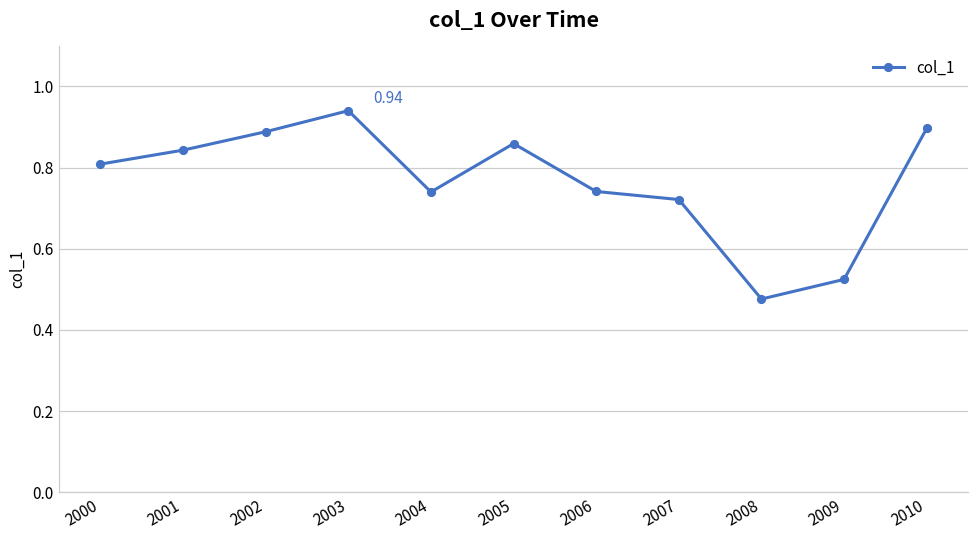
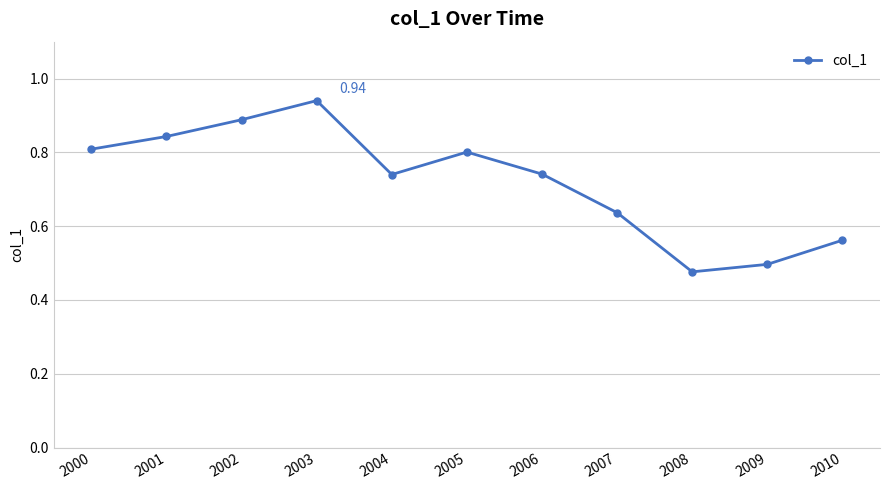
  {
    "2000": 0.81,
    "2001": 0.84,
    "2002": 0.89,
    "2004": 0.74,
-   "2005": 0.86,
+   "2005": 0.80,
    "2006": 0.74,
-   "2007": 0.72,
+   "2007": 0.64,
    "2008": 0.48,
-   "2009": 0.52,
-   "2010": 0.90
+   "2009": 0.50,
+   "2010": 0.56
  }
